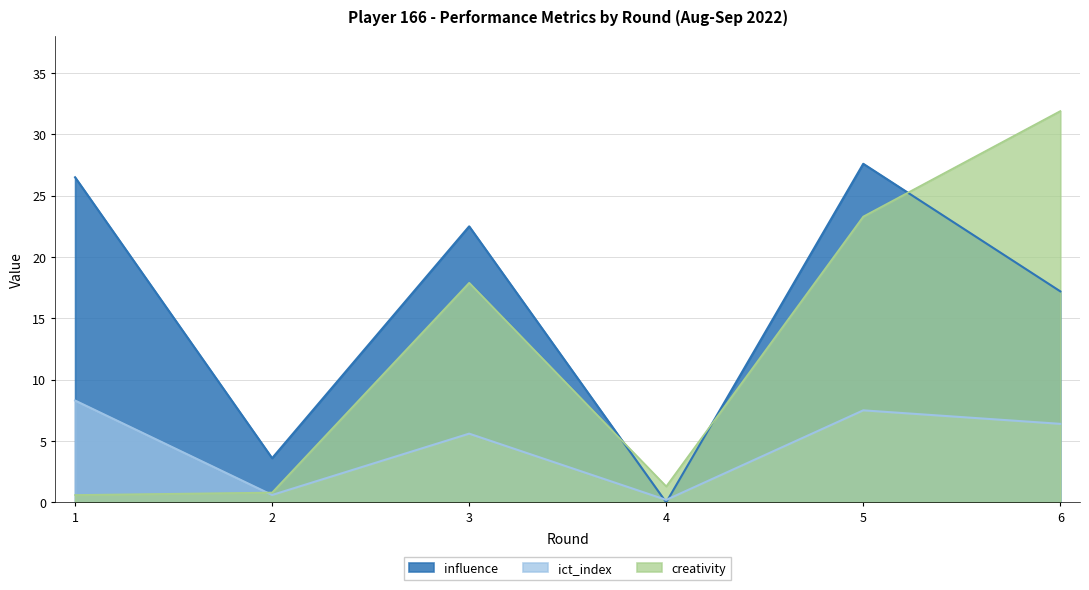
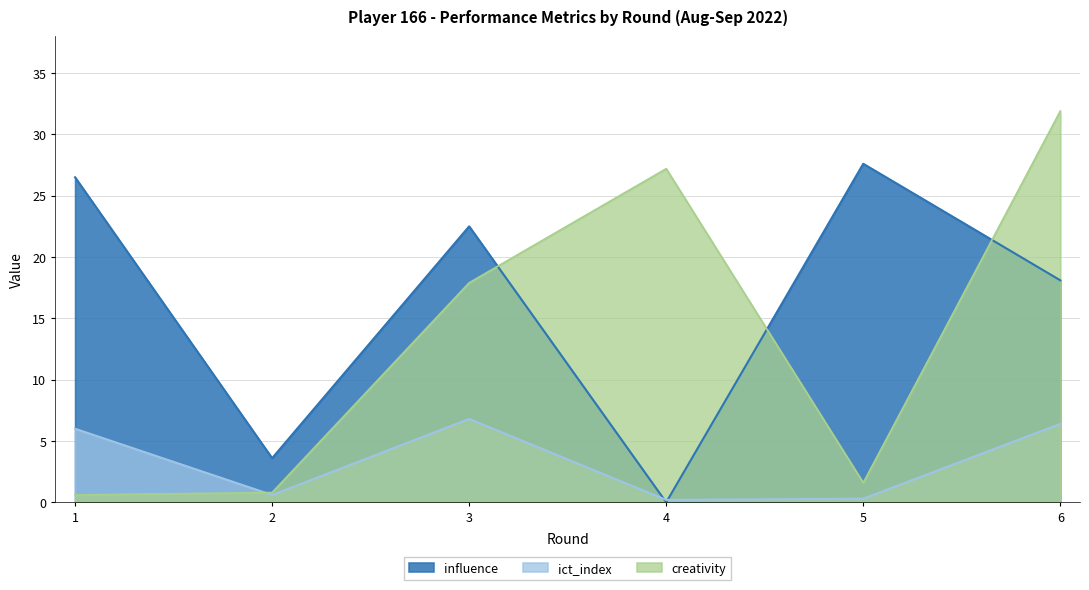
  {
    "influence": {
      "1": 26.5,
      "2": 3.6,
      "3": 22.5,
      "5": 27.6,
-     "6": 17.2
+     "6": 18.1
    },
    "ict_index": {
-     "1": 8.3,
-     "3": 5.6,
-     "5": 7.5,
+     "1": 6.0,
+     "3": 6.8,
+     "5": 0.3,
      "6": 6.4
    },
    "creativity": {
      "1": 0.6,
      "3": 17.9,
-     "4": 1.3,
-     "5": 23.3,
+     "4": 27.2,
+     "5": 1.6,
      "6": 31.9
    }
  }
